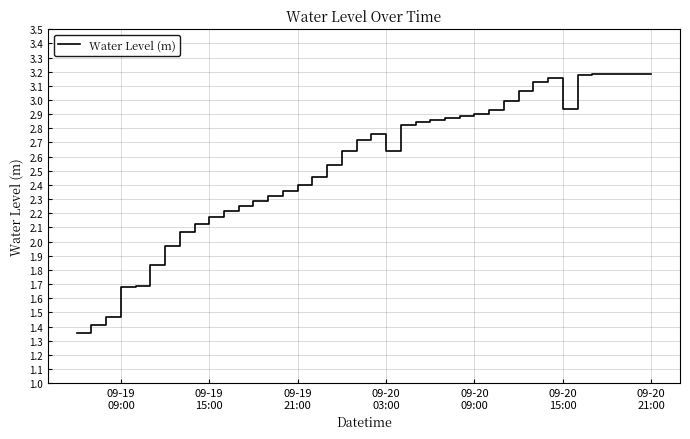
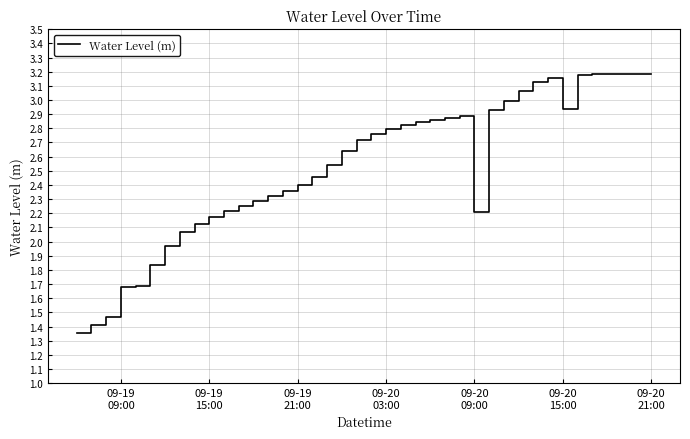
  {
    "09-19 09:00": 1.68,
    "09-19 15:00": 2.17,
    "09-19 21:00": 2.40,
-   "09-20 03:00": 2.64,
-   "09-20 09:00": 2.90,
+   "09-20 03:00": 2.79,
+   "09-20 09:00": 2.21,
    "09-20 15:00": 2.94,
    "09-20 21:00": 3.18
  }
